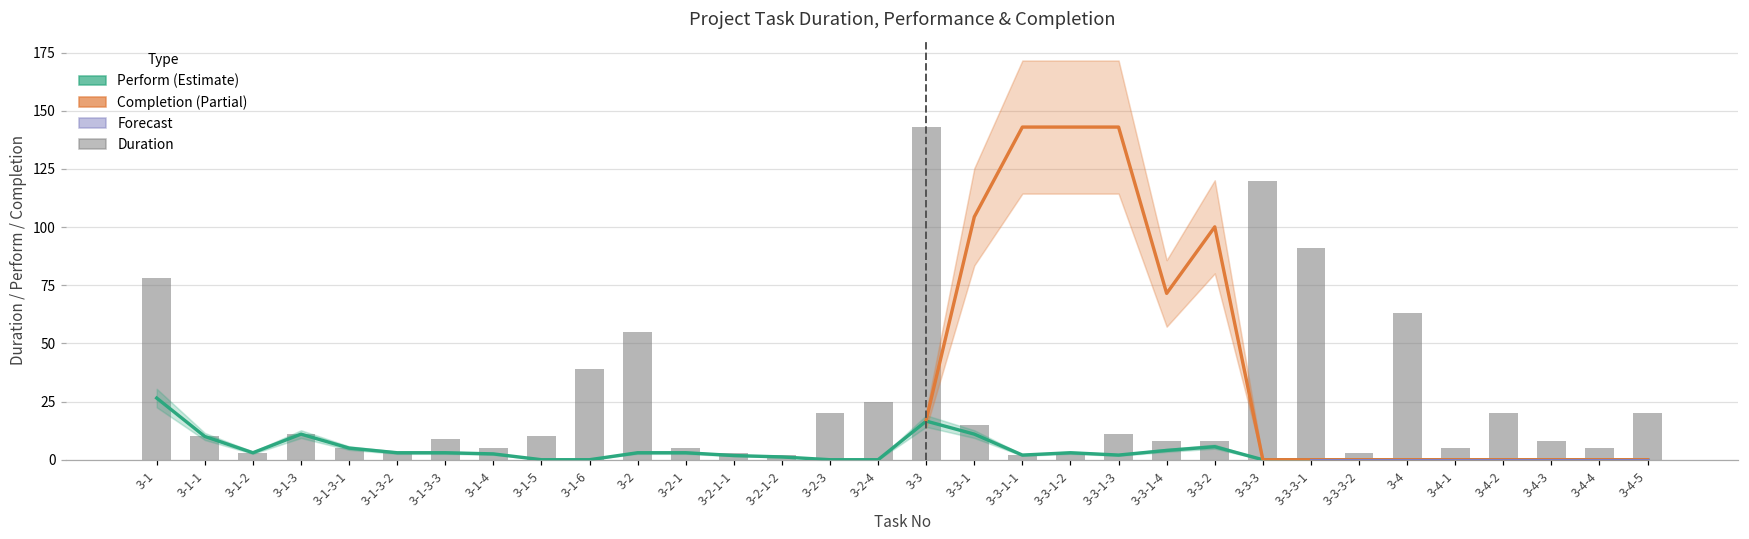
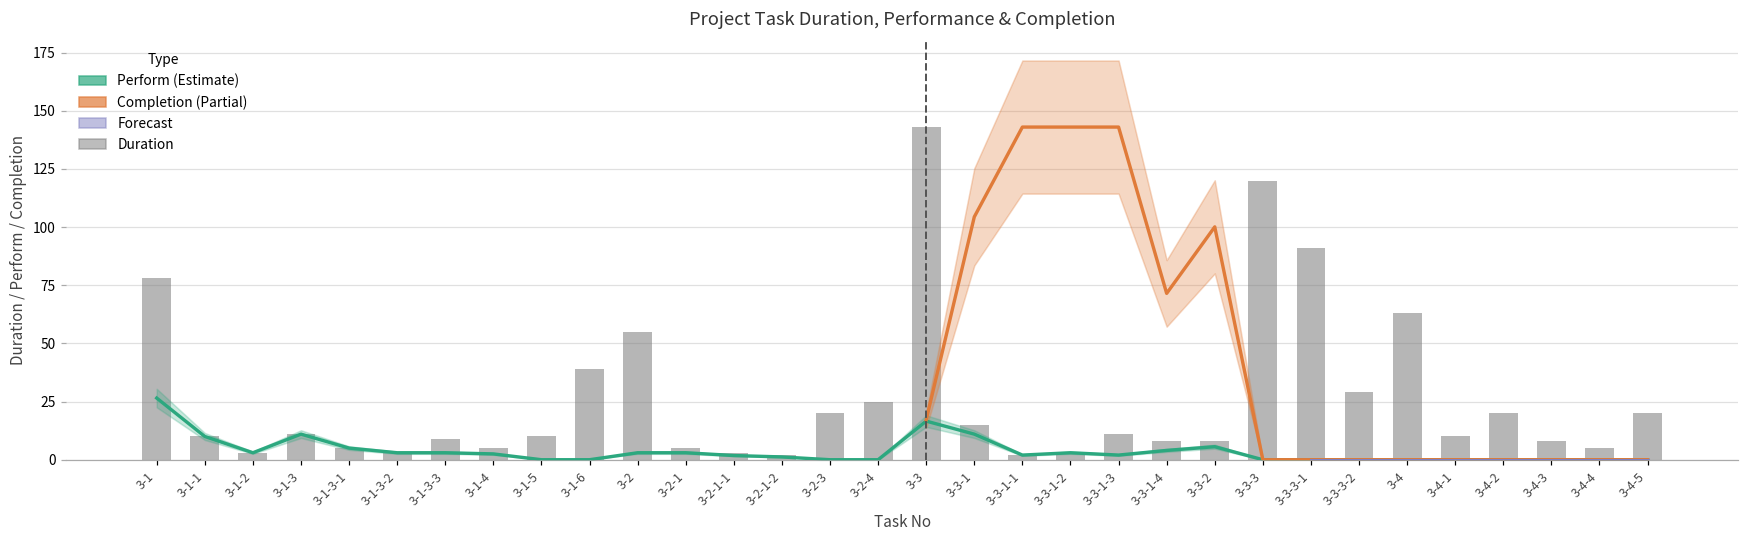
  {
    "Duration": {
      "3-1": 78,
      "3-1-1": 10,
      "3-1-2": 3,
      "3-1-3": 11,
      "3-1-3-1": 5,
      "3-1-3-2": 3,
      "3-1-3-3": 9,
      "3-1-4": 5,
      "3-1-5": 10,
      "3-1-6": 39,
      "3-2": 55,
      "3-2-1": 5,
      "3-2-1-1": 3,
      "3-2-1-2": 2,
      "3-2-3": 20,
      "3-2-4": 25,
      "3-3": 143,
      "3-3-1": 15,
      "3-3-1-1": 2,
      "3-3-1-2": 3,
      "3-3-1-3": 11,
      "3-3-1-4": 8,
      "3-3-2": 8,
      "3-3-3": 120,
      "3-3-3-1": 91,
-     "3-3-3-2": 3,
+     "3-3-3-2": 29,
      "3-4": 63,
-     "3-4-1": 5,
+     "3-4-1": 10,
      "3-4-2": 20,
      "3-4-3": 8,
      "3-4-4": 5,
      "3-4-5": 20
    }
  }
